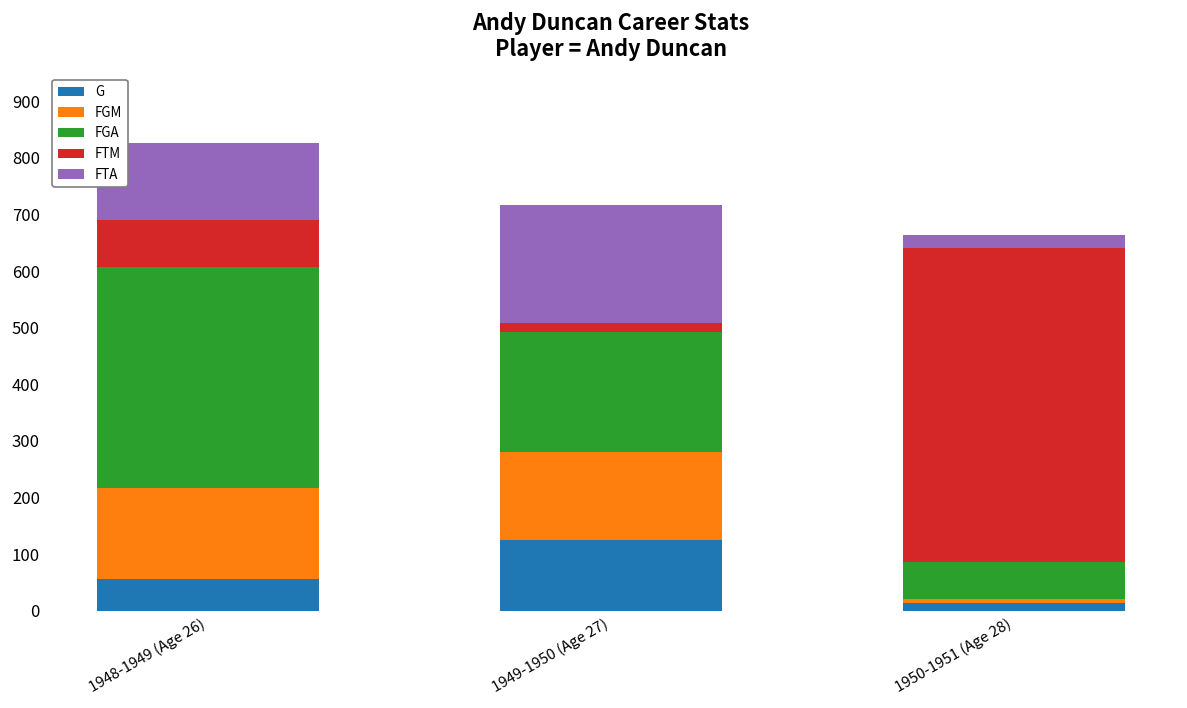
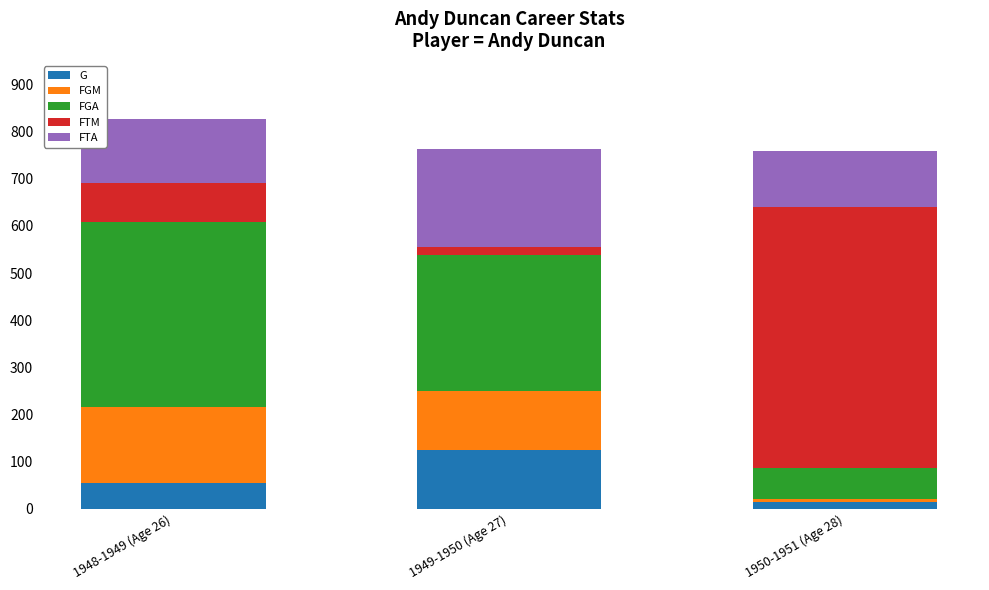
  {
    "G": {
      "1948-1949 (Age 26)": 60,
      "1949-1950 (Age 27)": 120,
      "1950-1951 (Age 28)": 10
    },
    "FGM": {
      "1948-1949 (Age 26)": 160,
-     "1949-1950 (Age 27)": 160,
+     "1949-1950 (Age 27)": 130,
      "1950-1951 (Age 28)": 10
    },
    "FGA": {
      "1948-1949 (Age 26)": 390,
-     "1949-1950 (Age 27)": 210,
+     "1949-1950 (Age 27)": 290,
      "1950-1951 (Age 28)": 70
    },
    "FTM": {
      "1948-1949 (Age 26)": 80,
      "1949-1950 (Age 27)": 20,
      "1950-1951 (Age 28)": 560
    },
    "FTA": {
      "1948-1949 (Age 26)": 140,
      "1949-1950 (Age 27)": 210,
-     "1950-1951 (Age 28)": 20
+     "1950-1951 (Age 28)": 120
    }
  }
